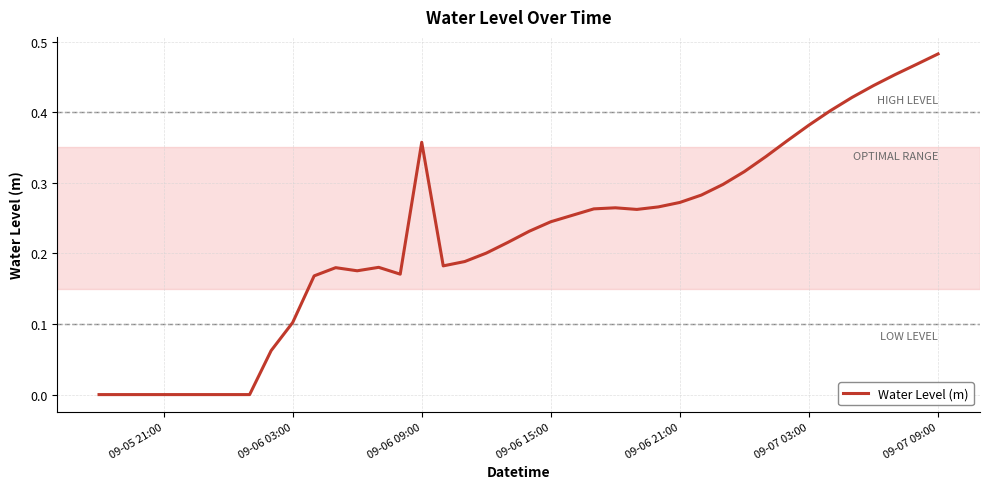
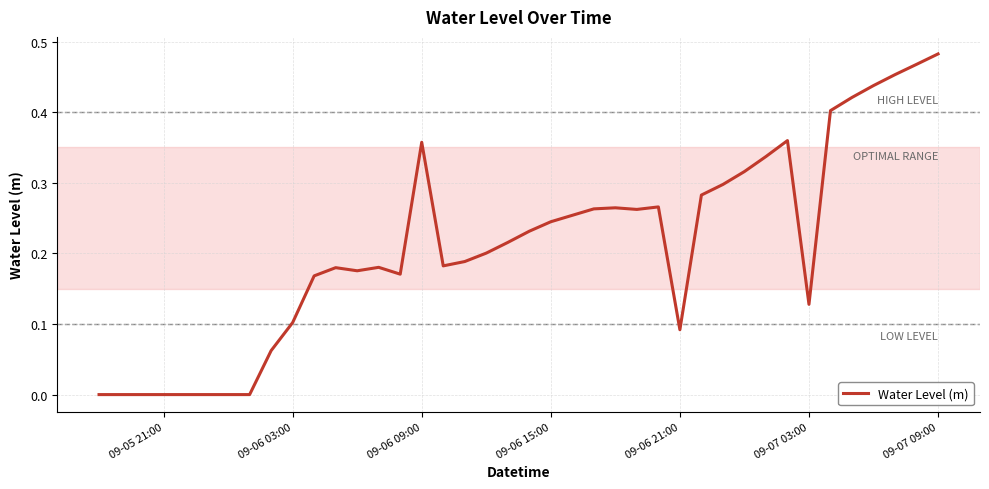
  {
    "09-05 21:00": 0.00,
    "09-06 03:00": 0.10,
    "09-06 09:00": 0.36,
    "09-06 15:00": 0.24,
-   "09-06 21:00": 0.27,
-   "09-07 03:00": 0.38,
+   "09-06 21:00": 0.09,
+   "09-07 03:00": 0.13,
    "09-07 09:00": 0.48
  }
